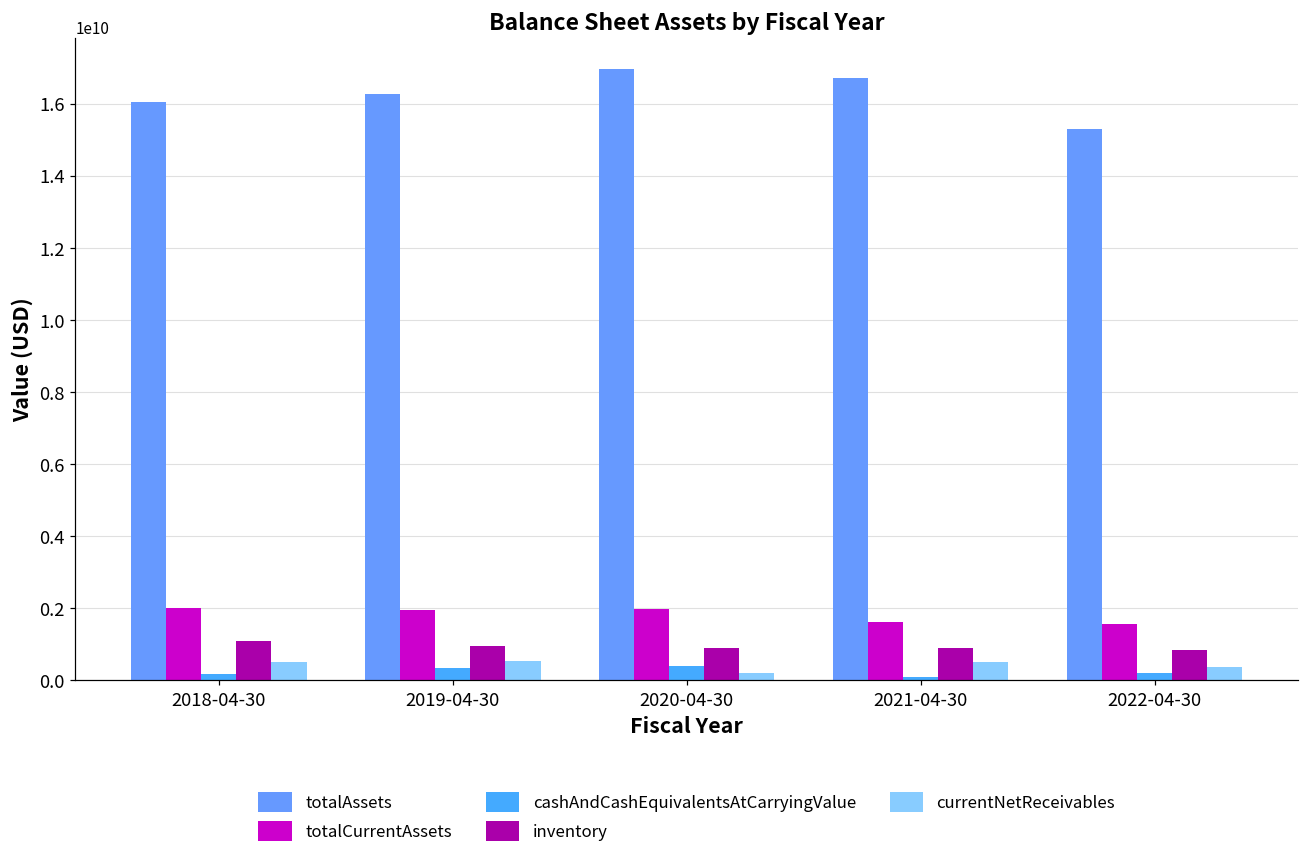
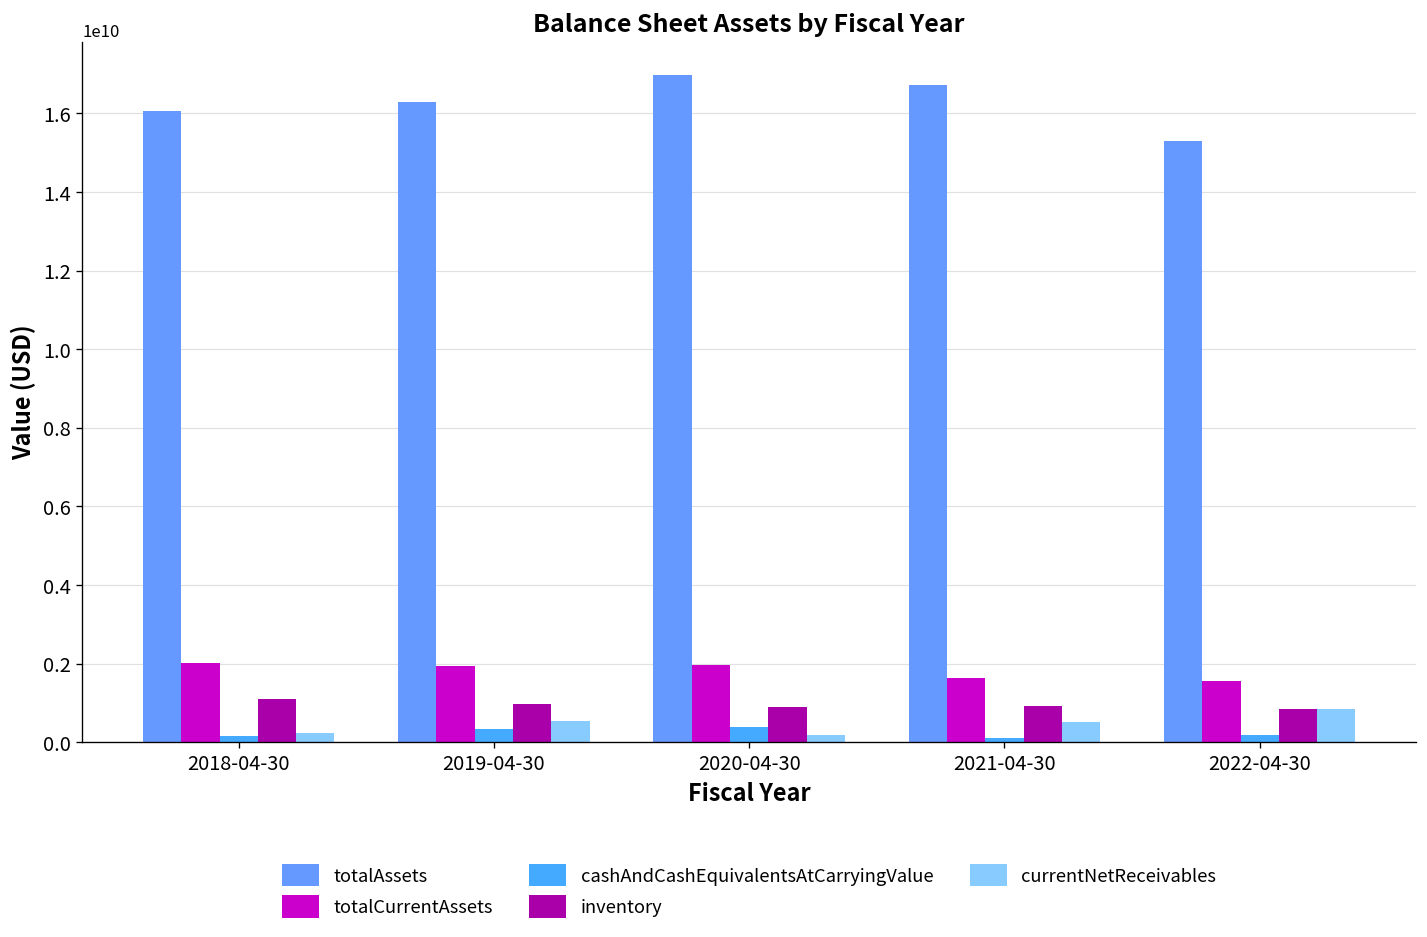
  {
    "currentNetReceivables": {
-     "2018-04-30": 500000000,
+     "2018-04-30": 200000000,
      "2019-04-30": 500000000,
      "2020-04-30": 200000000,
      "2021-04-30": 500000000,
-     "2022-04-30": 400000000
+     "2022-04-30": 800000000
    }
  }
